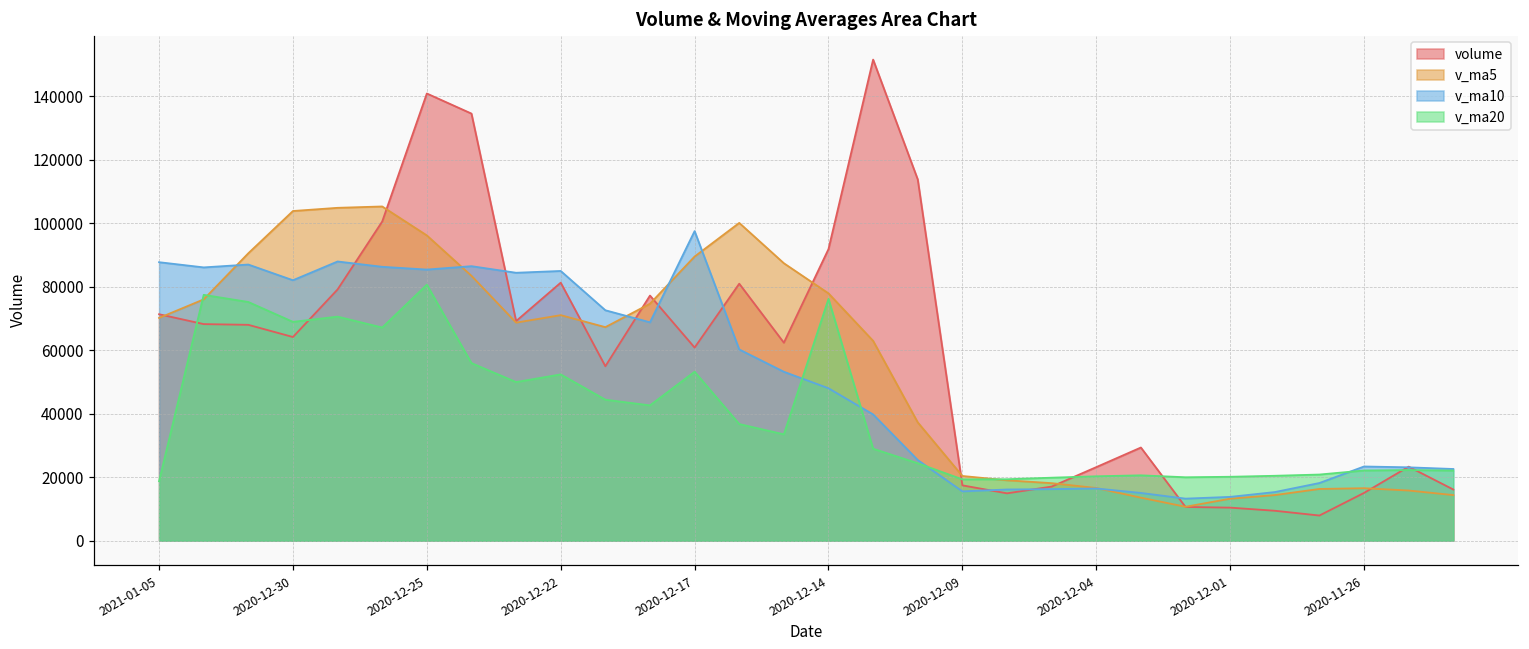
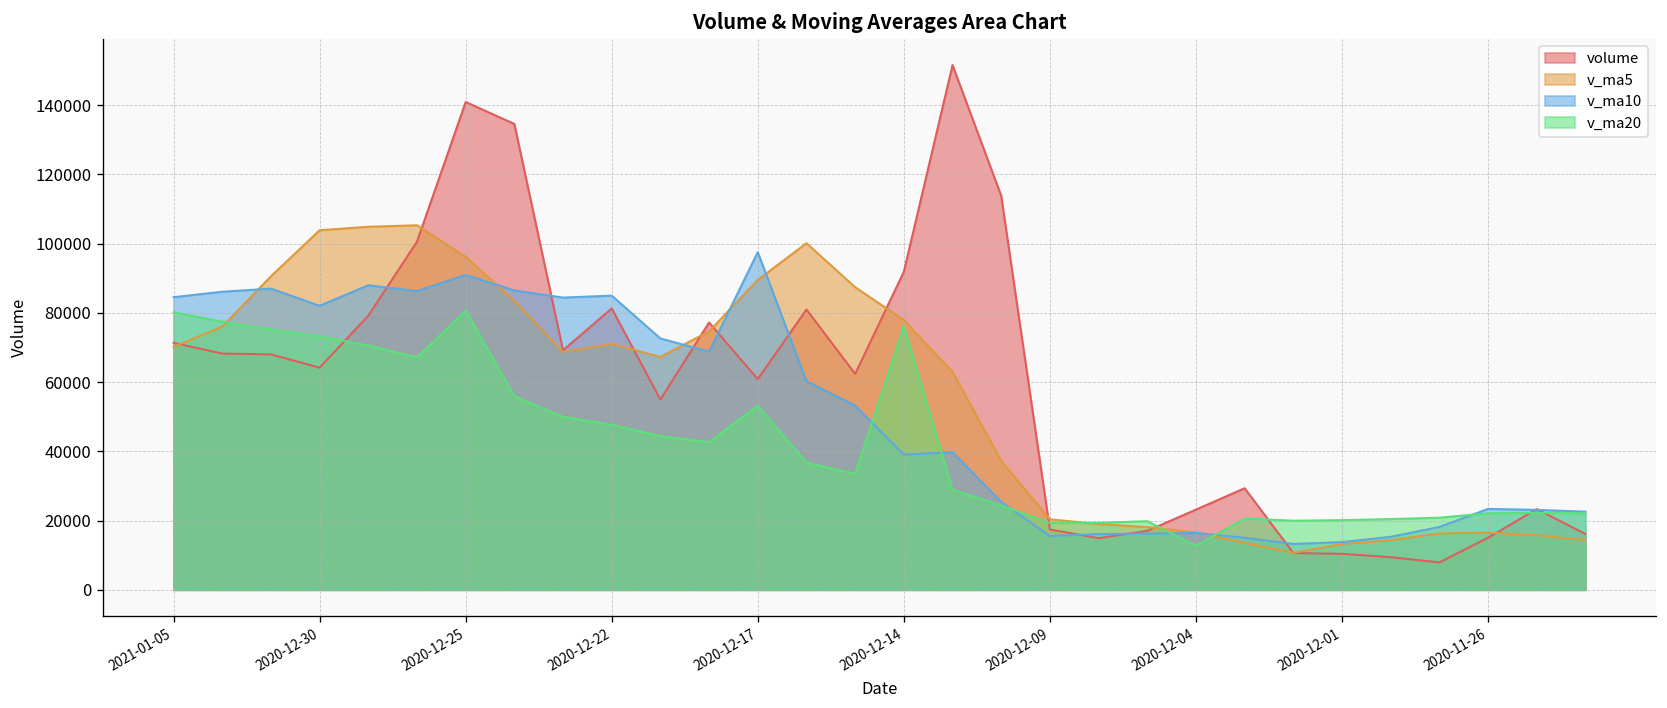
  {
    "v_ma10": {
-     "2021-01-05": 88000,
+     "2021-01-05": 85000,
      "2020-12-30": 82000,
-     "2020-12-25": 85000,
+     "2020-12-25": 91000,
      "2020-12-22": 85000,
      "2020-12-17": 98000,
-     "2020-12-14": 48000,
+     "2020-12-14": 39000,
      "2020-12-09": 16000,
      "2020-11-26": 23000
    },
    "v_ma20": {
-     "2021-01-05": 19000,
-     "2020-12-30": 69000,
+     "2021-01-05": 80000,
+     "2020-12-30": 73000,
      "2020-12-25": 81000,
-     "2020-12-22": 52000,
+     "2020-12-22": 48000,
      "2020-12-17": 53000,
      "2020-12-14": 76000,
      "2020-12-09": 19000,
-     "2020-12-04": 20000,
+     "2020-12-04": 13000,
      "2020-12-01": 20000,
      "2020-11-26": 22000
    }
  }
